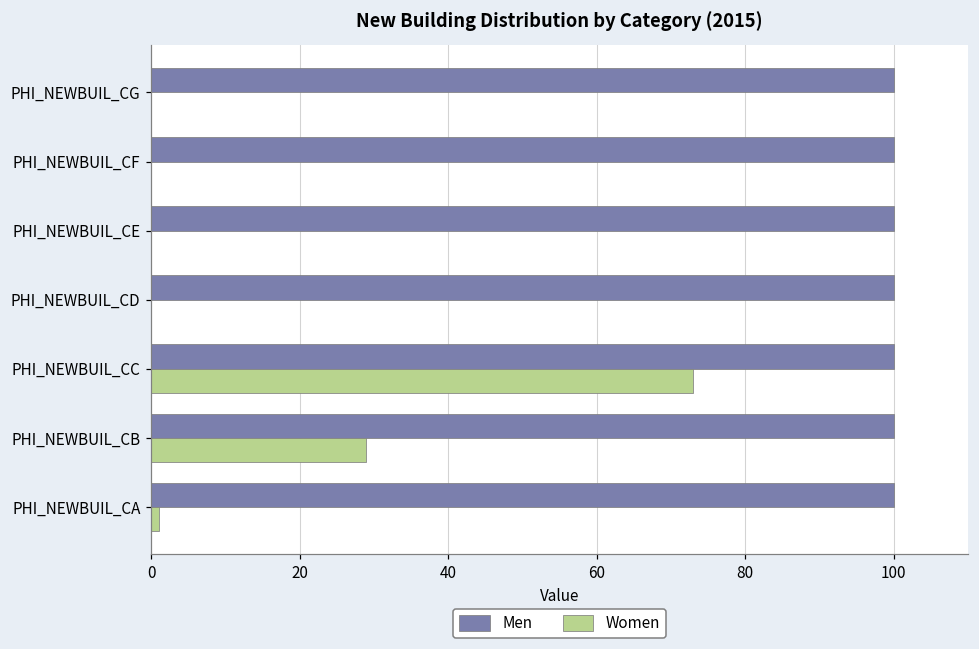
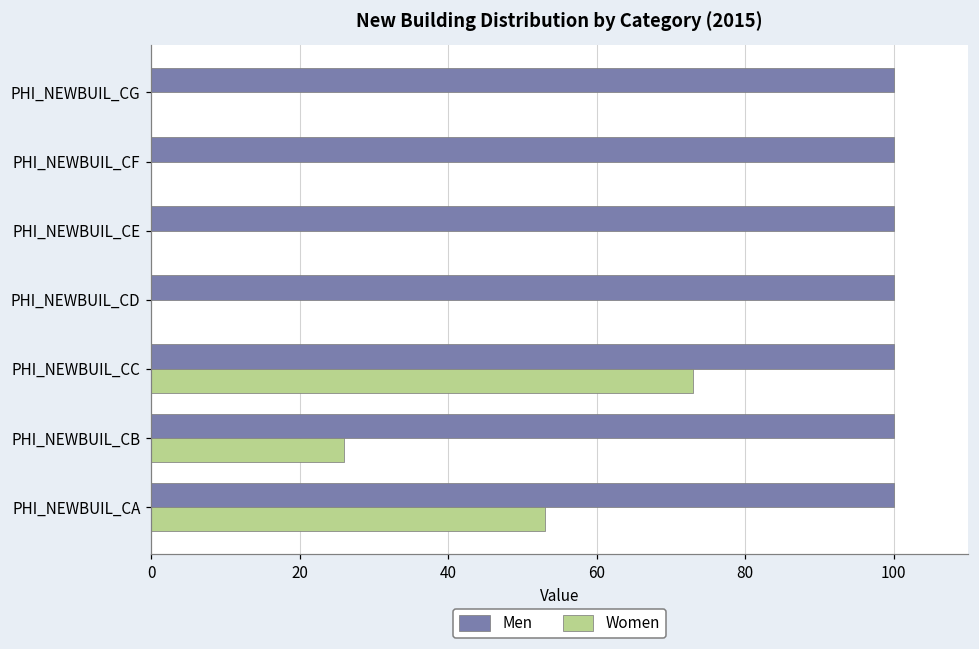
  {
    "Men": {
      "PHI_NEWBUIL_CG": 100,
      "PHI_NEWBUIL_CF": 100,
      "PHI_NEWBUIL_CE": 100,
      "PHI_NEWBUIL_CD": 100,
      "PHI_NEWBUIL_CC": 100,
      "PHI_NEWBUIL_CB": 100,
      "PHI_NEWBUIL_CA": 100
    },
    "Women": {
      "PHI_NEWBUIL_CG": 0,
      "PHI_NEWBUIL_CF": 0,
      "PHI_NEWBUIL_CE": 0,
      "PHI_NEWBUIL_CD": 0,
      "PHI_NEWBUIL_CC": 73,
-     "PHI_NEWBUIL_CB": 29,
-     "PHI_NEWBUIL_CA": 1
+     "PHI_NEWBUIL_CB": 26,
+     "PHI_NEWBUIL_CA": 53
    }
  }
